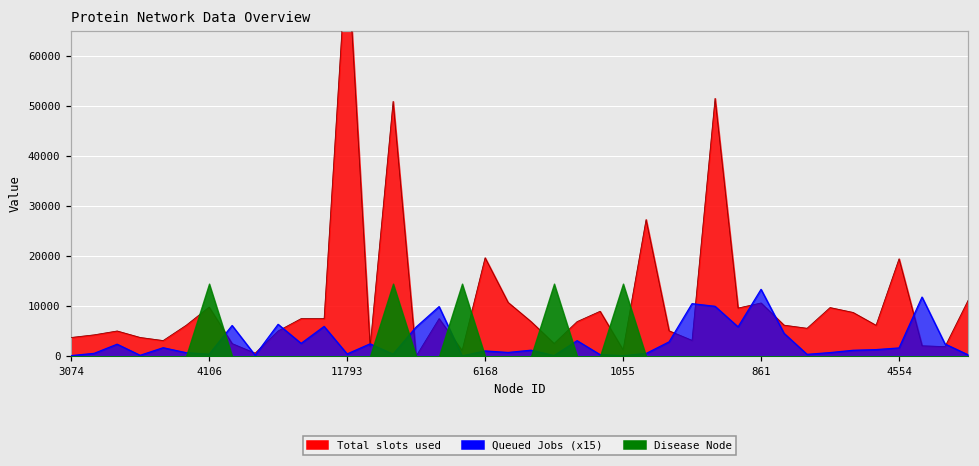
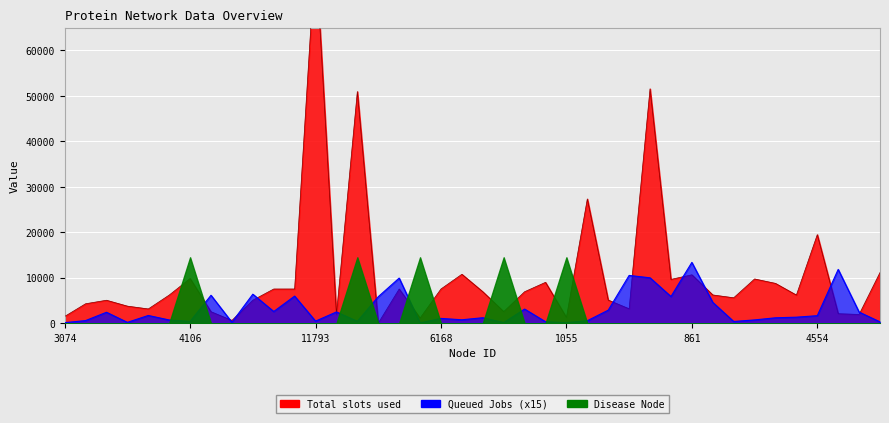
  {
    "Total slots used": {
-     "3074": 4000,
+     "3074": 1000,
      "4106": 10000,
-     "6168": 20000,
+     "6168": 8000,
      "1055": 1000,
      "861": 11000,
      "4554": 19000
    },
    "Disease Node": {
      "4106": 15000,
      "6168": 0,
      "1055": 15000,
      "861": 0,
      "4554": 0
    }
  }
